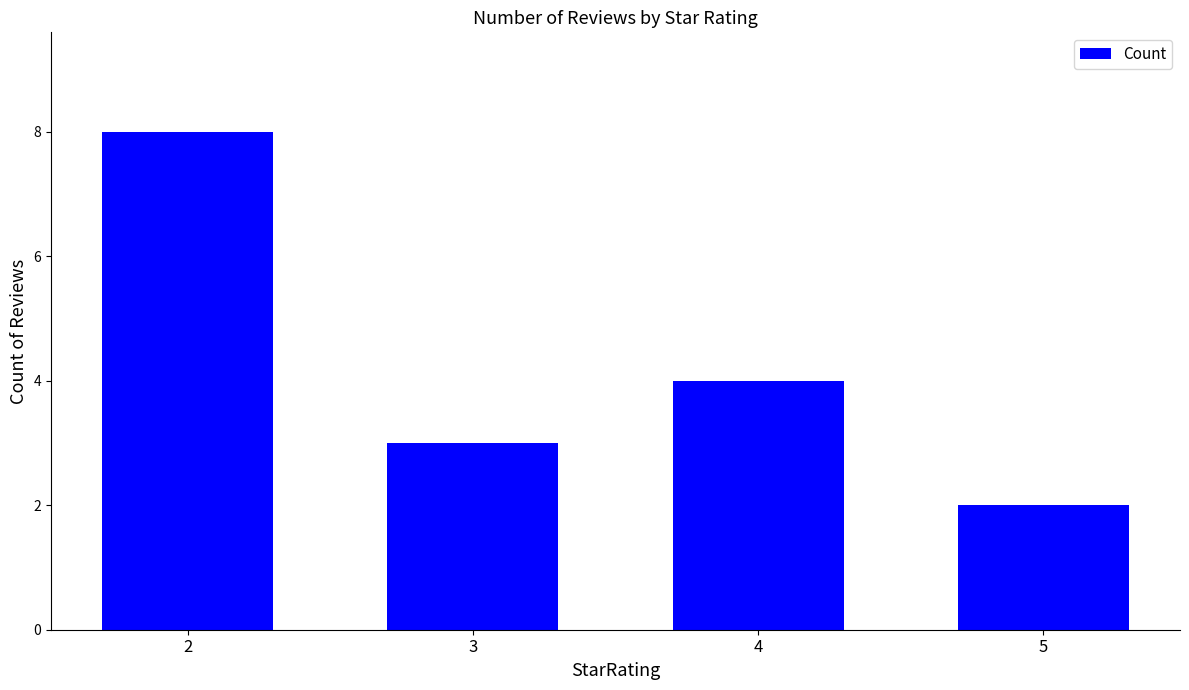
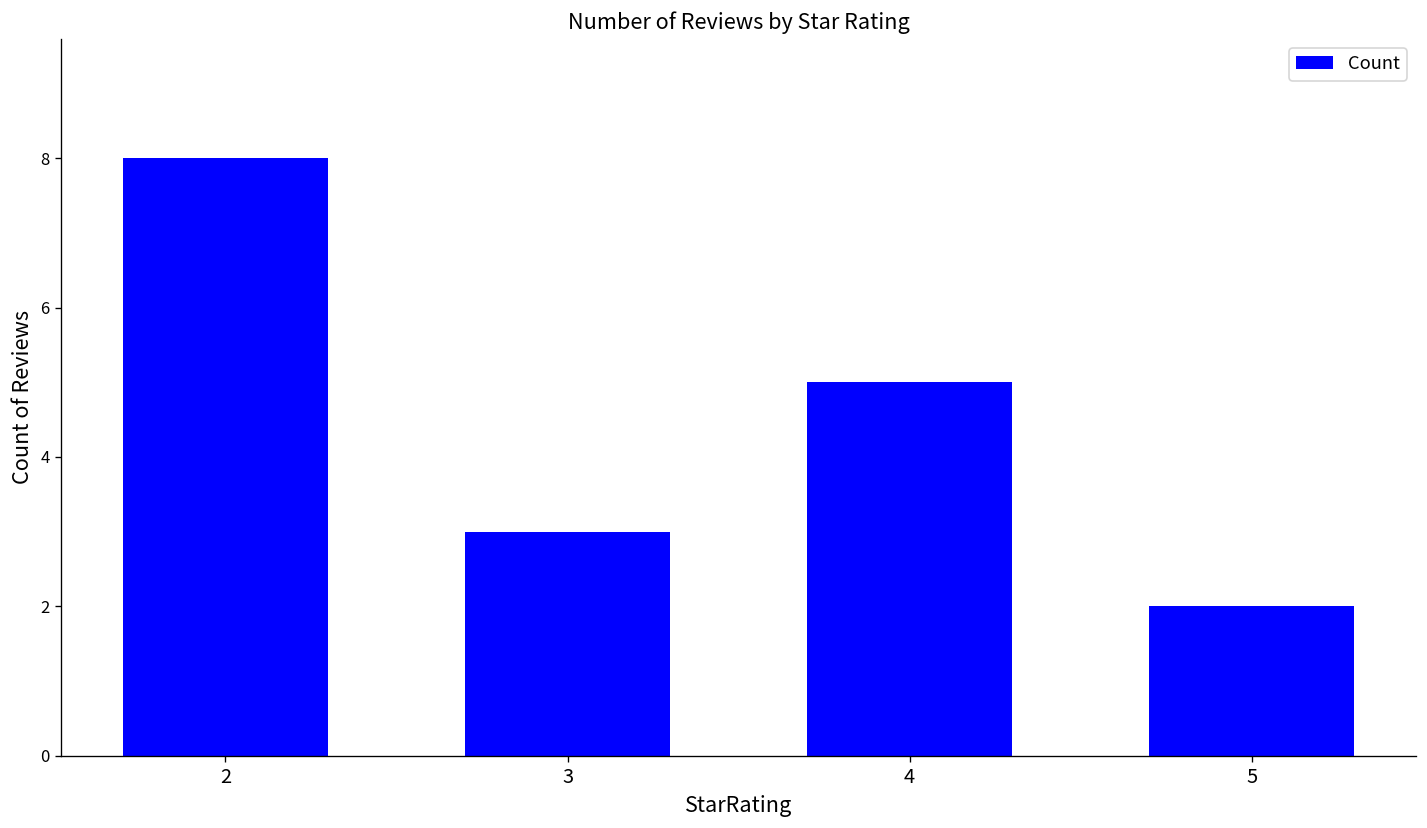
  {
    "2": 8,
    "3": 3,
-   "4": 4,
+   "4": 5,
    "5": 2
  }
